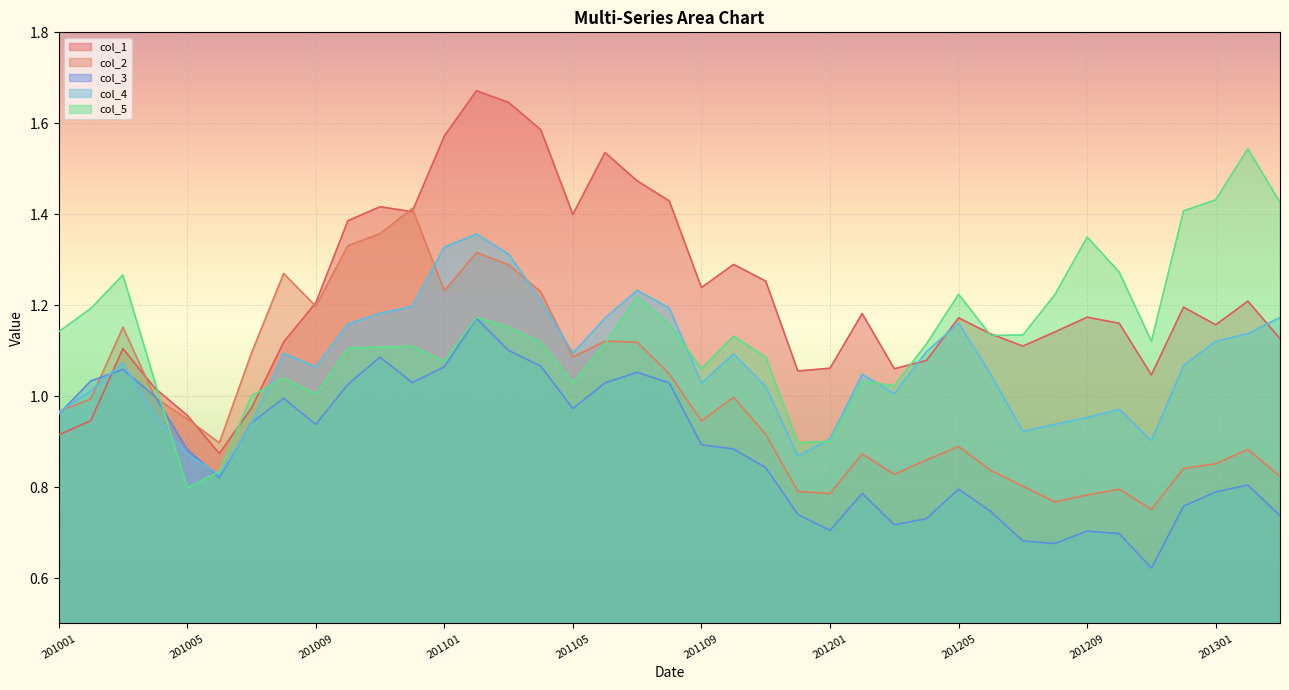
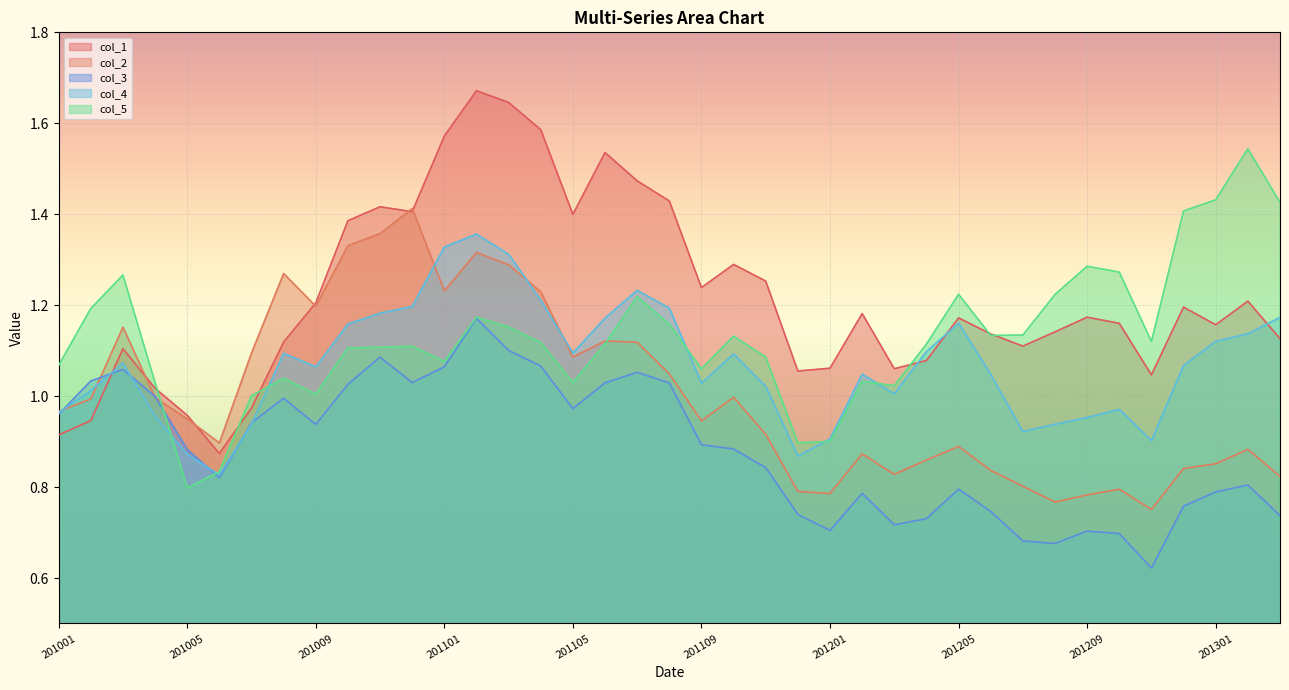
  {
    "col_5": {
-     "201001": 1.14,
+     "201001": 1.07,
      "201005": 0.80,
      "201009": 1.00,
      "201101": 1.08,
      "201105": 1.03,
      "201109": 1.06,
      "201201": 0.90,
      "201205": 1.22,
-     "201209": 1.35,
+     "201209": 1.29,
      "201301": 1.43
    }
  }
